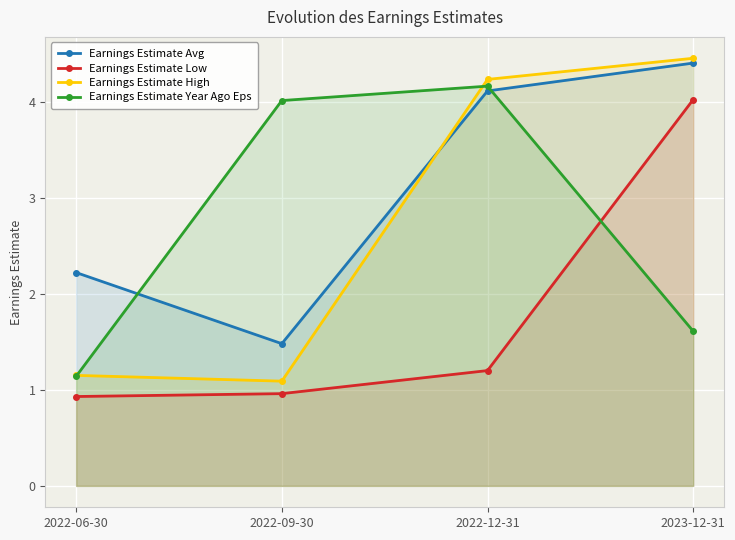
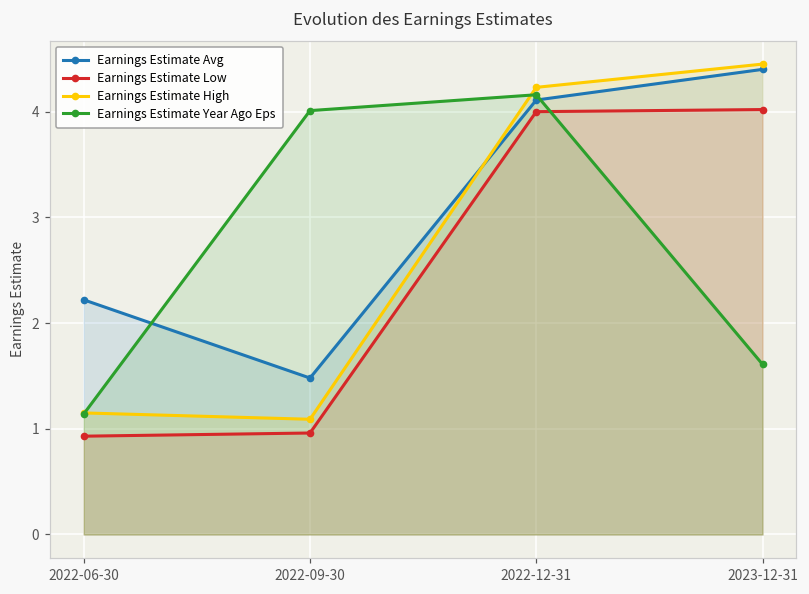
  {
    "Earnings Estimate Avg": {
      "2022-06-30": 2.2,
      "2022-09-30": 1.5,
      "2022-12-31": 4.1,
      "2023-12-31": 4.4
    },
    "Earnings Estimate Low": {
      "2022-06-30": 0.9,
      "2022-09-30": 1.0,
-     "2022-12-31": 1.2,
+     "2022-12-31": 4.0,
      "2023-12-31": 4.0
    },
    "Earnings Estimate High": {
      "2022-09-30": 1.1,
      "2022-12-31": 4.2,
      "2023-12-31": 4.5
    },
    "Earnings Estimate Year Ago Eps": {
      "2022-09-30": 4.0,
      "2022-12-31": 4.2,
      "2023-12-31": 1.6
    }
  }
